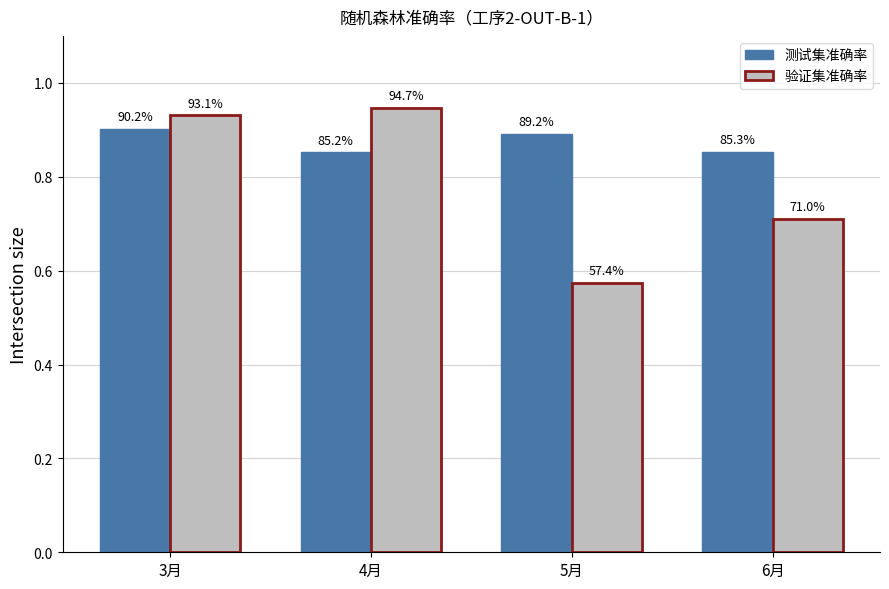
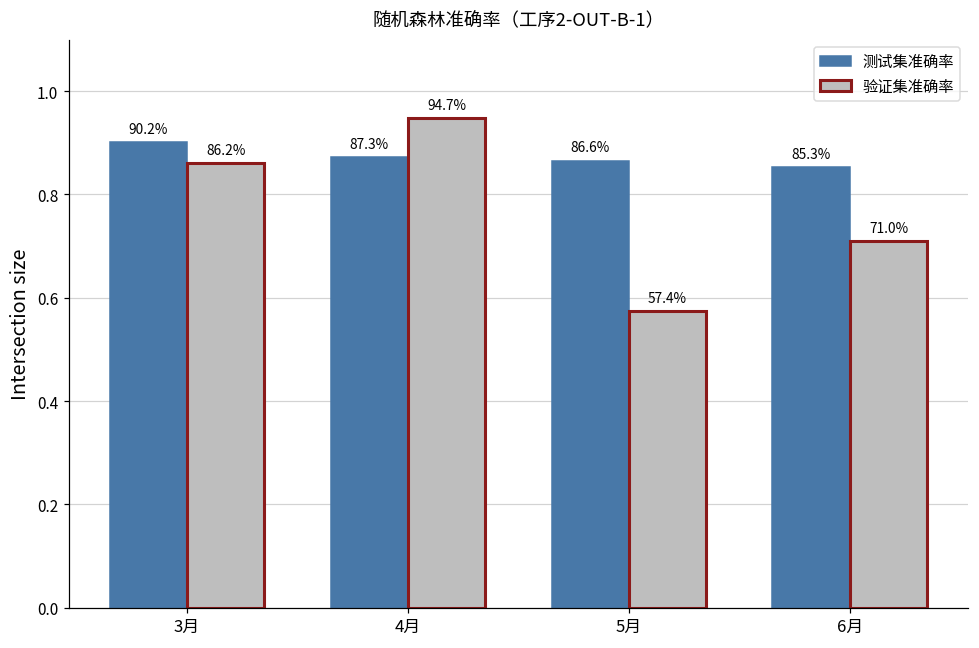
  {
    "测试集准确率": {
      "3月": "90.2%",
-     "4月": "85.2%",
-     "5月": "89.2%",
+     "4月": "87.3%",
+     "5月": "86.6%",
      "6月": "85.3%"
    },
    "验证集准确率": {
-     "3月": "93.1%",
+     "3月": "86.2%",
      "4月": "94.7%",
      "5月": "57.4%",
      "6月": "71.0%"
    }
  }
